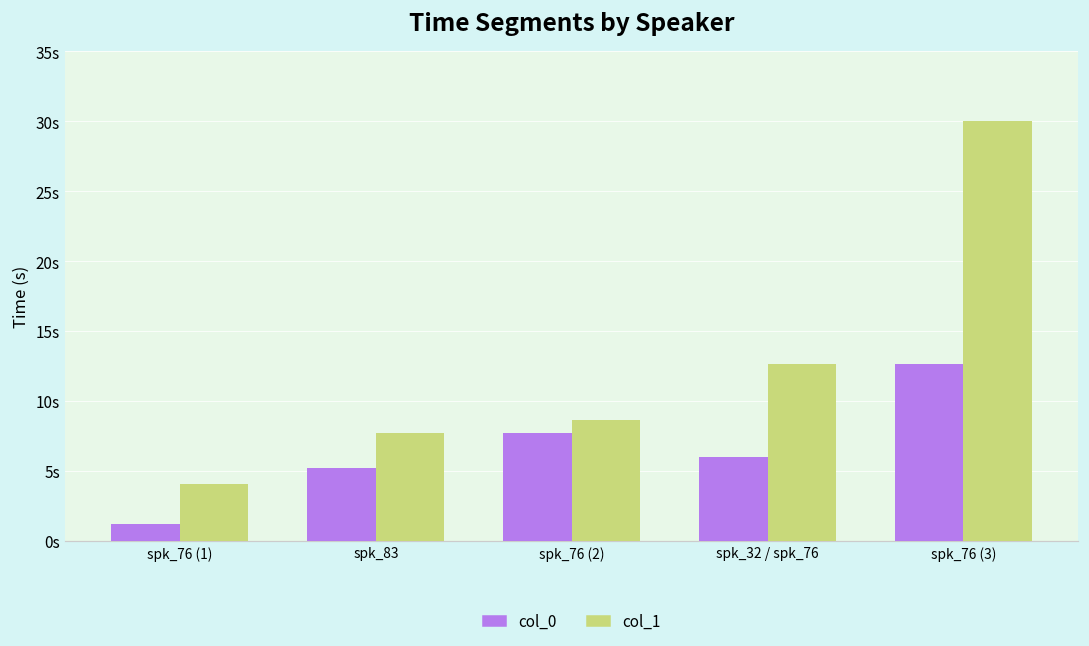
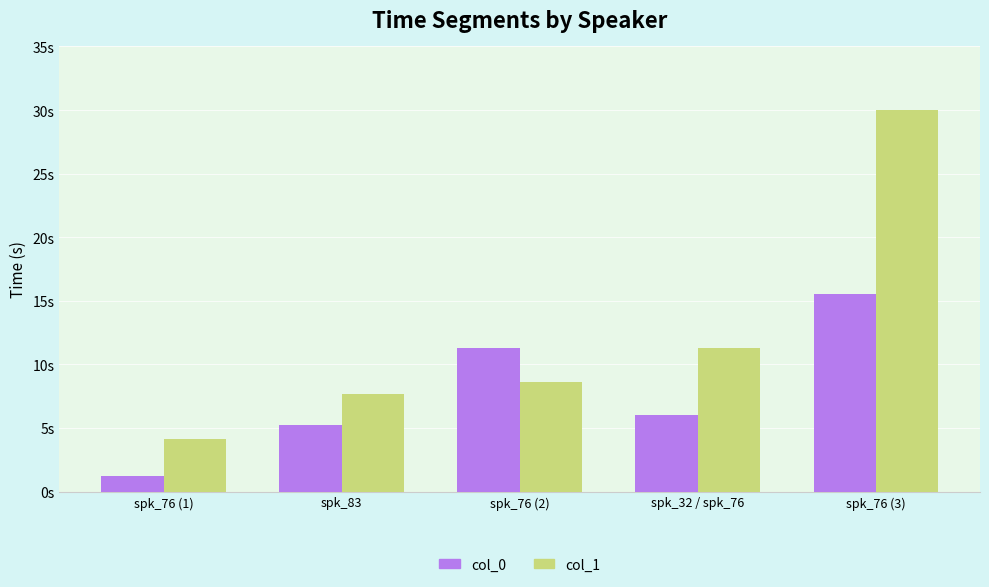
  {
    "col_0": {
      "spk_76 (1)": "1.2s",
      "spk_83": "5.2s",
-     "spk_76 (2)": "7.7s",
+     "spk_76 (2)": "11.3s",
      "spk_32 / spk_76": "6.0s",
-     "spk_76 (3)": "12.7s"
+     "spk_76 (3)": "15.5s"
    },
    "col_1": {
      "spk_76 (1)": "4.1s",
      "spk_83": "7.7s",
      "spk_76 (2)": "8.6s",
-     "spk_32 / spk_76": "12.7s",
+     "spk_32 / spk_76": "11.3s",
      "spk_76 (3)": "30.0s"
    }
  }
